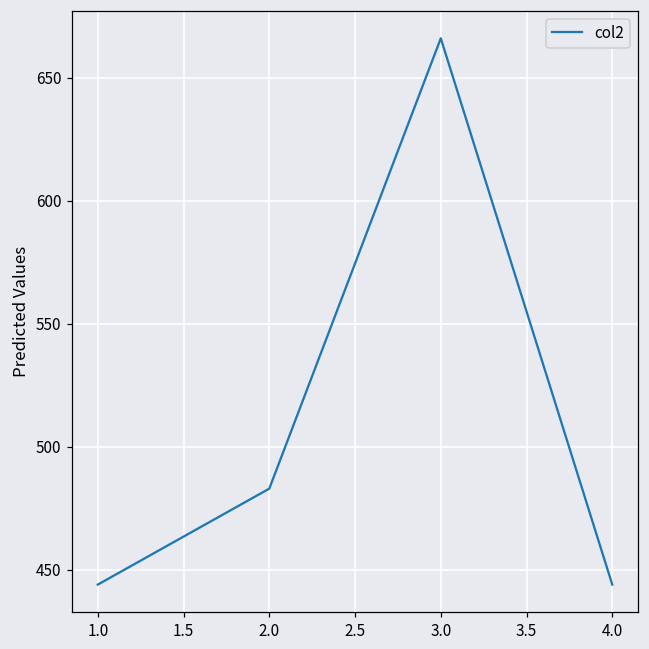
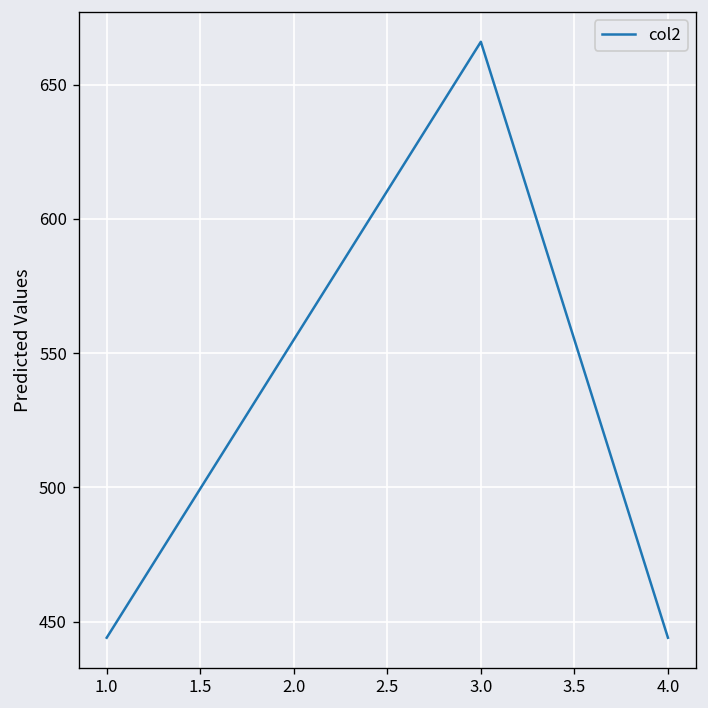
  {
    "1.0": 444,
-   "2.0": 483,
+   "2.0": 555,
    "3.0": 666,
    "4.0": 444
  }
